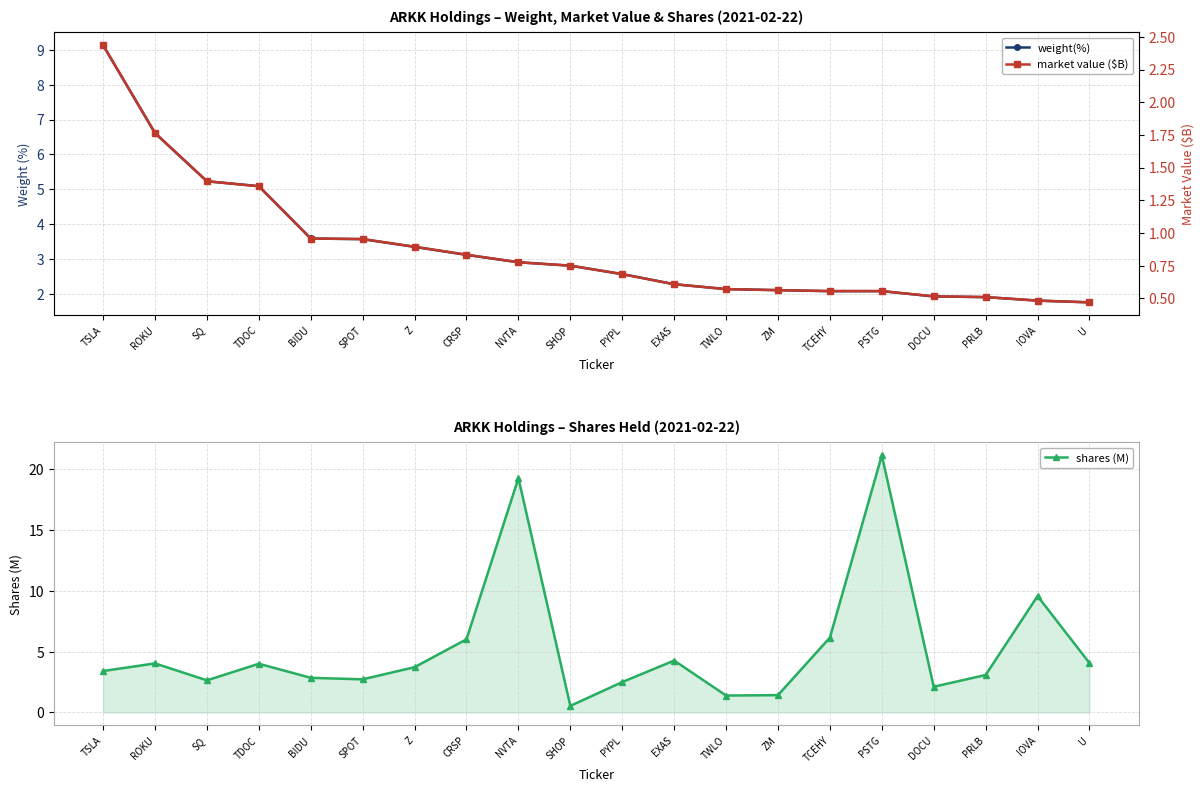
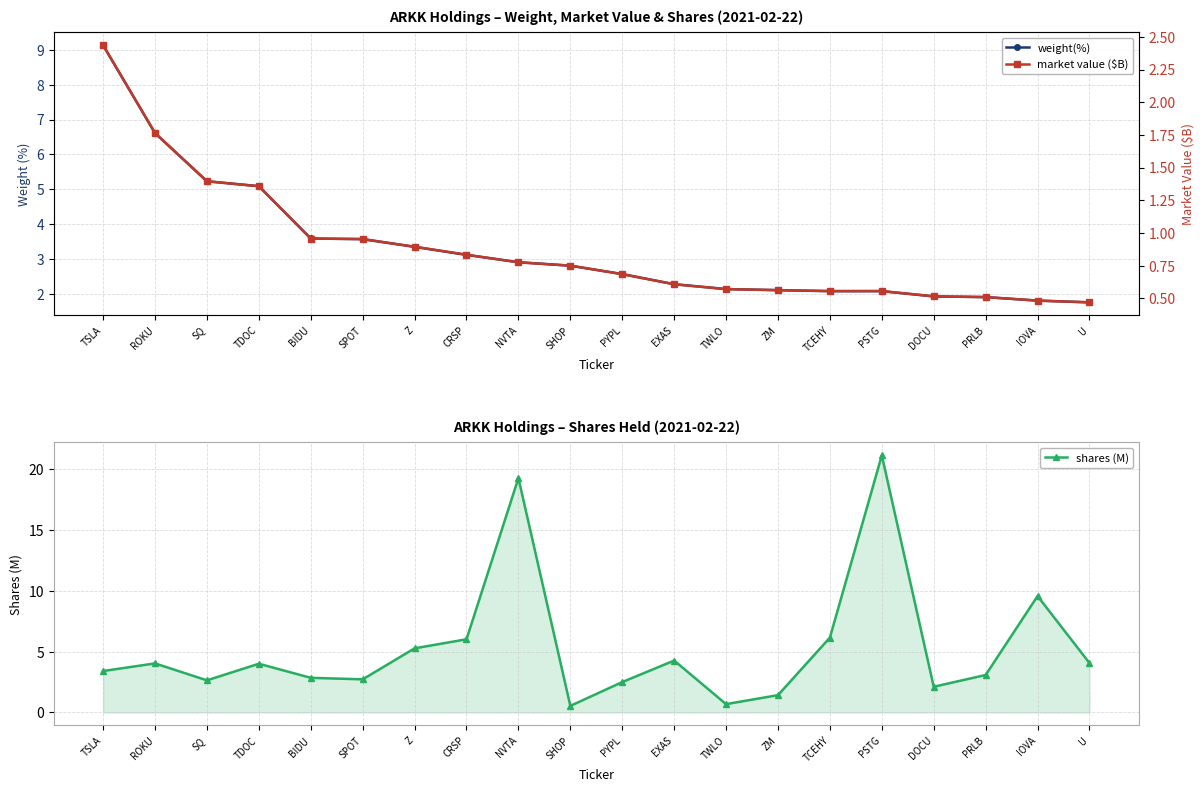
  {
    "ARKK Holdings – Shares Held (2021-02-22)": {
      "TSLA": 3.4,
      "ROKU": 4.0,
      "SQ": 2.6,
      "TDOC": 4.0,
      "BIDU": 2.9,
      "SPOT": 2.7,
-     "Z": 3.7,
+     "Z": 5.3,
      "CRSP": 6.0,
      "NVTA": 19.3,
      "SHOP": 0.5,
      "PYPL": 2.5,
      "EXAS": 4.3,
-     "TWLO": 1.4,
+     "TWLO": 0.7,
      "ZM": 1.4,
      "TCEHY": 6.2,
      "PSTG": 21.1,
      "DOCU": 2.1,
      "PRLB": 3.1,
      "IOVA": 9.6,
      "U": 4.1
    }
  }
